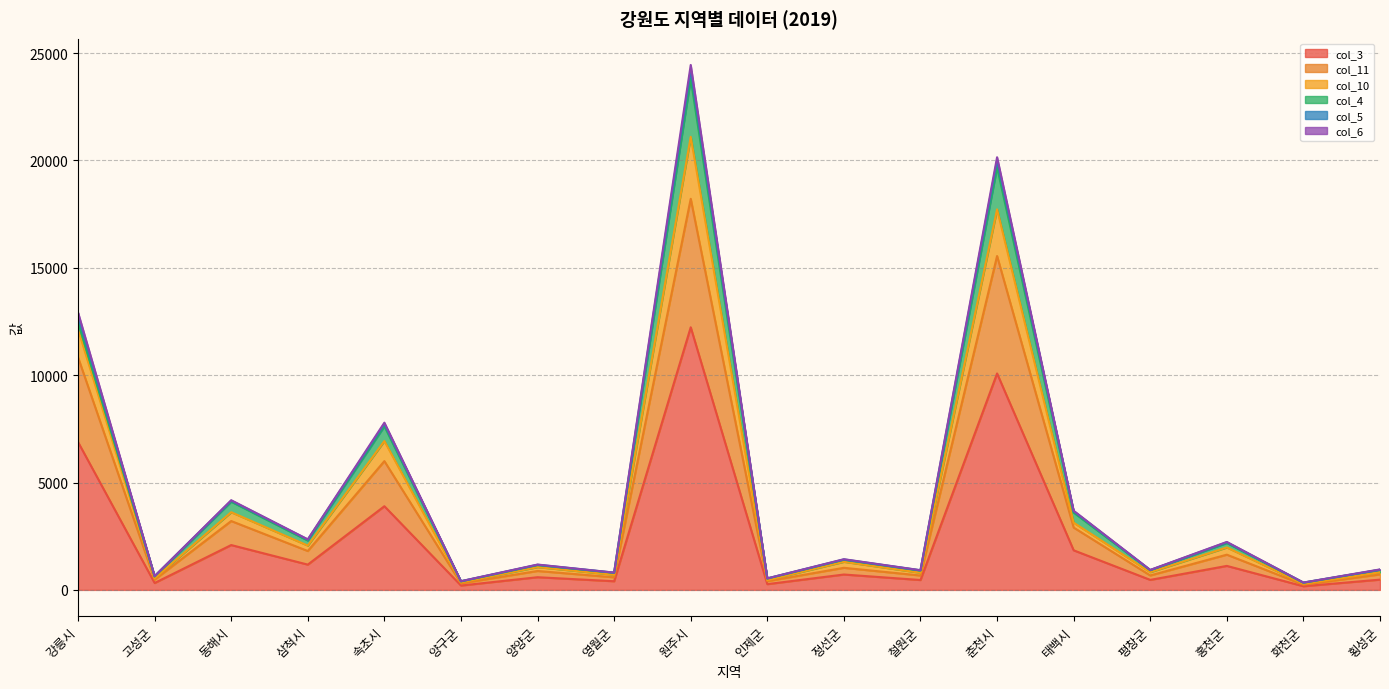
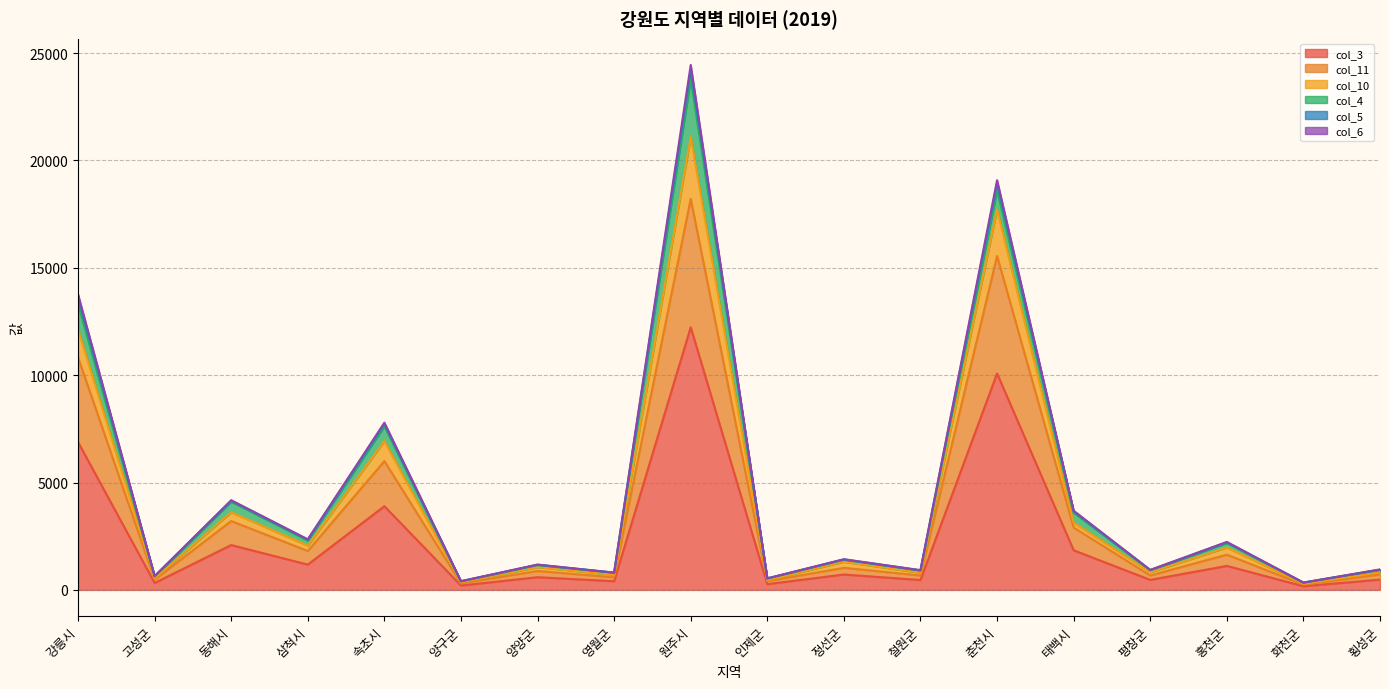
  {
    "col_4": {
-     "강릉시": 300,
+     "강릉시": 1200,
      "원주시": 2700,
-     "춘천시": 2000
+     "춘천시": 900
    },
    "col_5": {
      "강릉시": 300,
      "원주시": 400,
      "춘천시": 300
    },
    "col_6": {
      "강릉시": 100,
      "원주시": 200,
      "춘천시": 100
    }
  }
